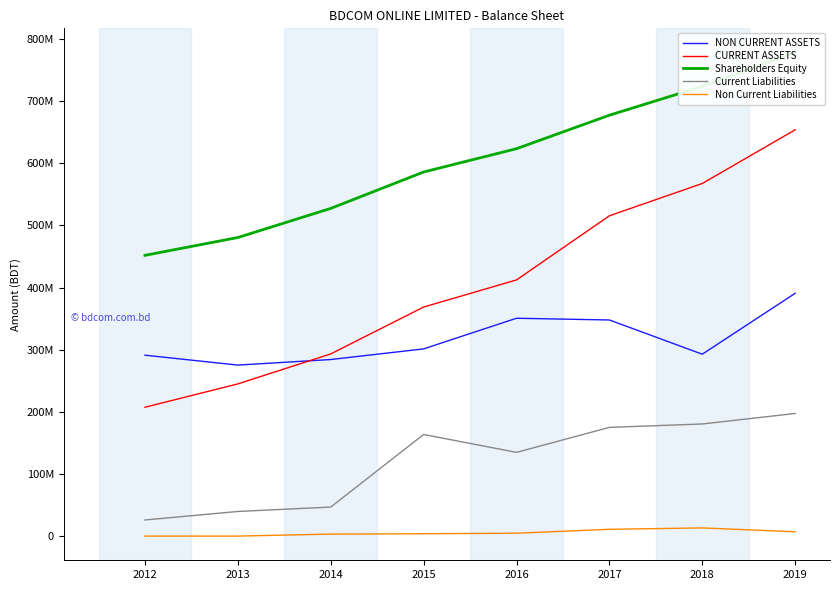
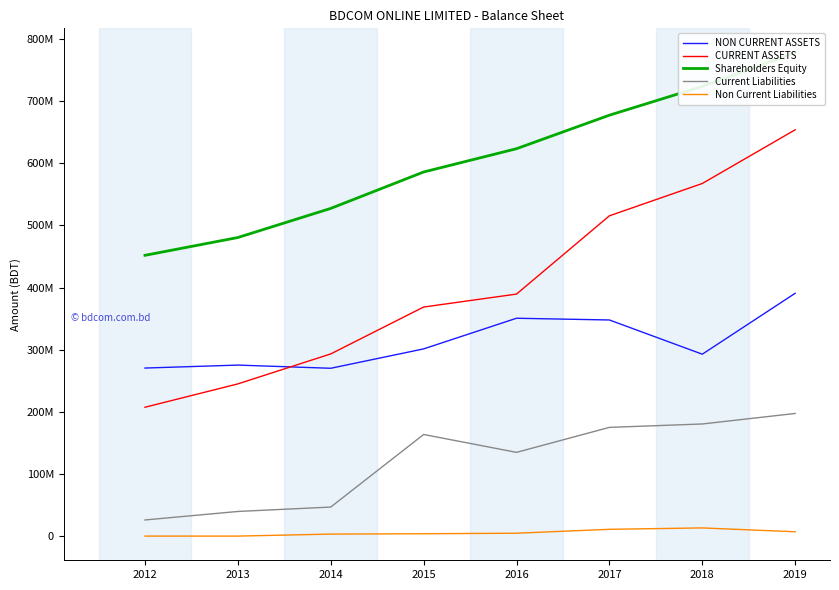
  {
    "NON CURRENT ASSETS": {
-     "2012": 290000000,
+     "2012": 270000000,
      "2013": 280000000,
-     "2014": 280000000,
+     "2014": 270000000,
      "2015": 300000000,
      "2016": 350000000,
      "2017": 350000000,
      "2018": 290000000,
      "2019": 390000000
    },
    "CURRENT ASSETS": {
      "2012": 210000000,
      "2013": 240000000,
      "2014": 290000000,
      "2015": 370000000,
-     "2016": 410000000,
+     "2016": 390000000,
      "2017": 520000000,
      "2018": 570000000,
      "2019": 650000000
    },
    "Shareholders Equity": {
      "2012": 450000000,
      "2013": 480000000,
      "2014": 530000000,
      "2015": 590000000,
      "2016": 620000000,
      "2017": 680000000
    },
    "Current Liabilities": {
      "2012": 30000000,
      "2013": 40000000,
      "2014": 50000000,
      "2015": 160000000,
      "2016": 130000000,
      "2017": 170000000,
      "2018": 180000000,
      "2019": 200000000
    },
    "Non Current Liabilities": {
      "2012": 0,
      "2013": 0,
      "2014": 0,
      "2015": 0,
      "2016": 0,
      "2017": 10000000,
      "2018": 10000000,
      "2019": 10000000
    }
  }
